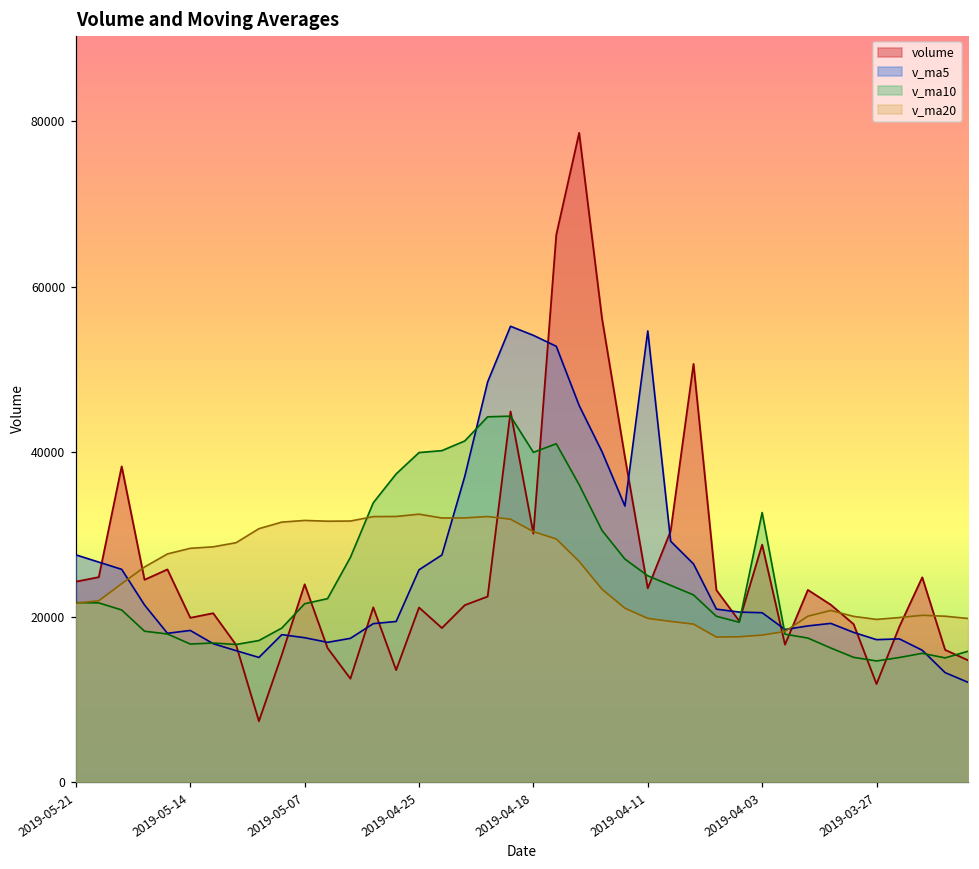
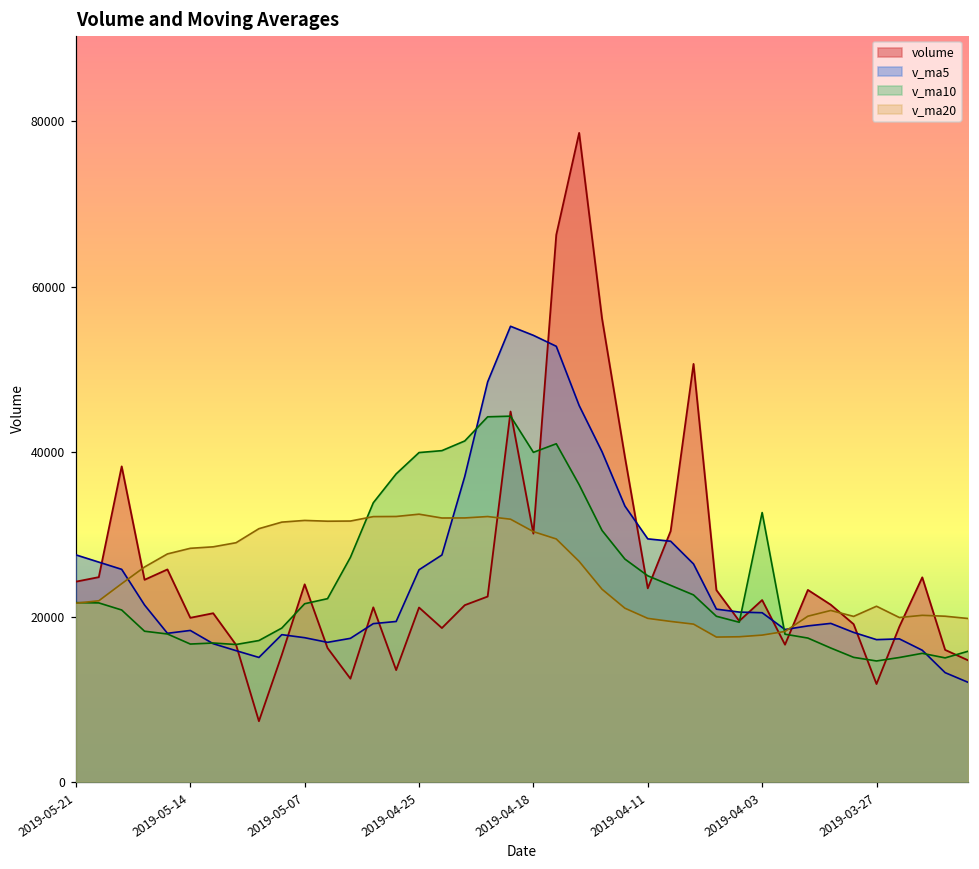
  {
    "volume": {
      "2019-05-21": 24000,
      "2019-05-14": 20000,
      "2019-05-07": 24000,
      "2019-04-25": 21000,
      "2019-04-11": 23000,
-     "2019-04-03": 29000,
+     "2019-04-03": 22000,
      "2019-03-27": 12000
    },
    "v_ma5": {
      "2019-05-21": 27000,
      "2019-05-14": 18000,
      "2019-05-07": 17000,
      "2019-04-25": 26000,
      "2019-04-18": 54000,
-     "2019-04-11": 55000,
+     "2019-04-11": 29000,
      "2019-04-03": 20000,
      "2019-03-27": 17000
    },
    "v_ma10": {
      "2019-05-14": 17000,
      "2019-05-07": 22000,
      "2019-04-25": 40000,
      "2019-04-18": 40000,
      "2019-04-11": 25000,
      "2019-04-03": 33000,
      "2019-03-27": 15000
    },
    "v_ma20": {
      "2019-05-14": 28000,
      "2019-05-07": 32000,
      "2019-04-25": 32000,
      "2019-04-11": 20000,
      "2019-04-03": 18000,
-     "2019-03-27": 20000
+     "2019-03-27": 21000
    }
  }
